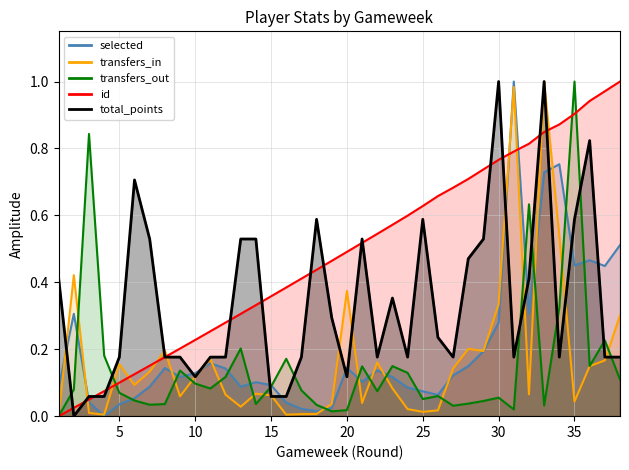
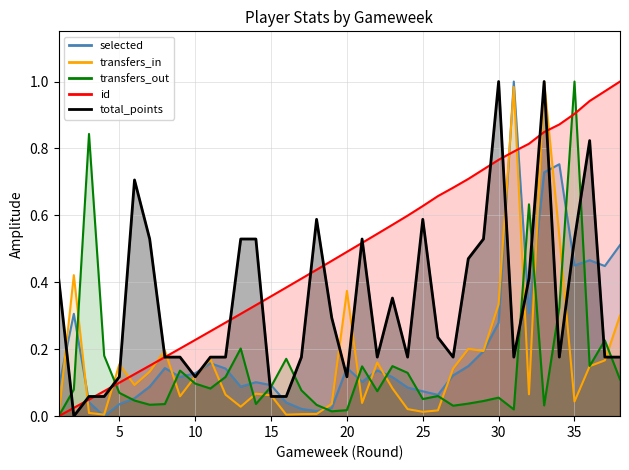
  {
    "total_points": {
-     "5": 0.18,
+     "5": 0.12,
      "20": 0.12,
      "25": 0.59,
      "30": 1.00,
-     "35": 0.59
+     "35": 0.53
    }
  }
